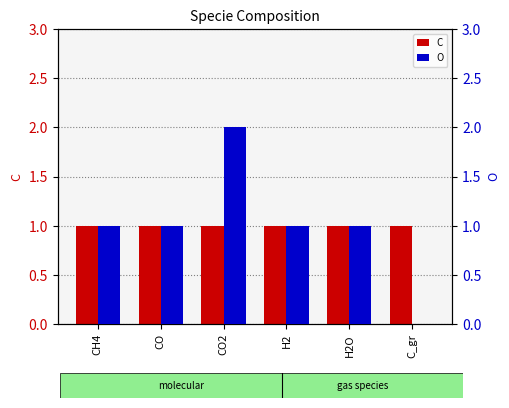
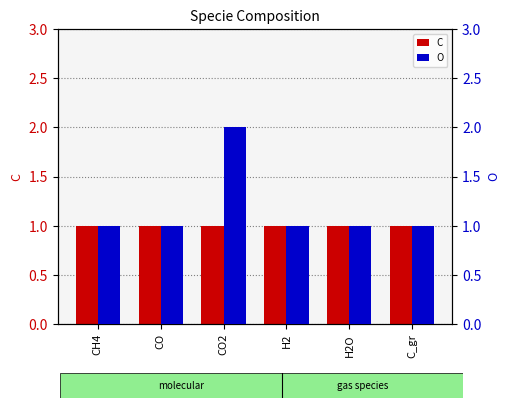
  {
    "C": {
      "CH4": 1.0,
      "CO": 1.0,
      "CO2": 1.0,
      "H2": 1.0,
      "H2O": 1.0,
      "C_gr": 1.0
    },
    "O": {
      "CH4": 1,
      "CO": 1,
      "CO2": 2,
      "H2": 1,
      "H2O": 1,
-     "C_gr": 0
+     "C_gr": 1
    }
  }
